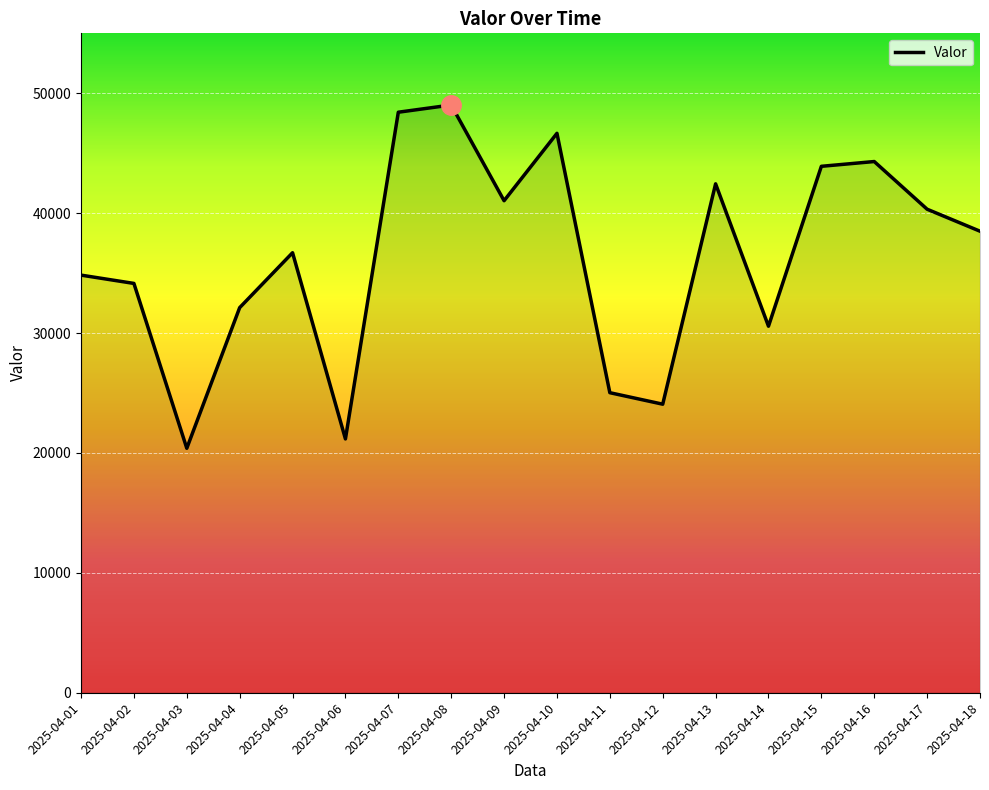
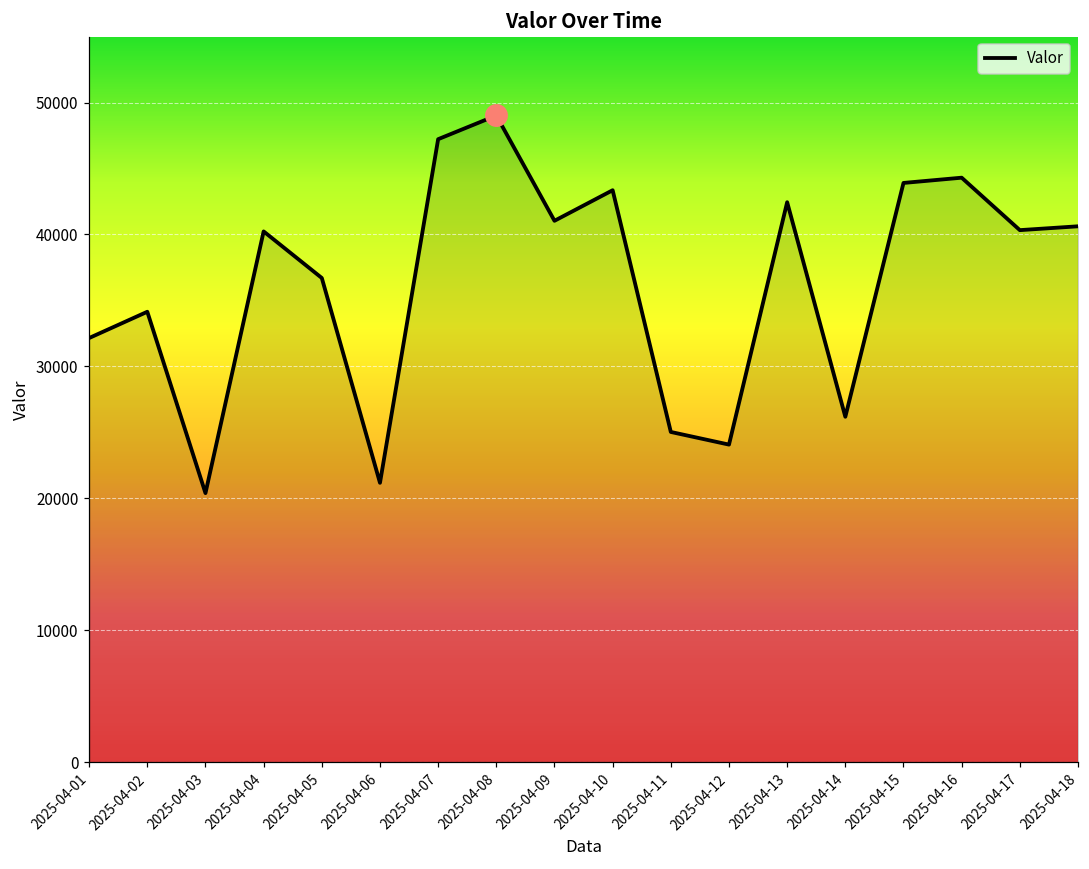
  {
    "Valor": {
-     "2025-04-01": 34800,
+     "2025-04-01": 32100,
      "2025-04-02": 34100,
      "2025-04-03": 20400,
-     "2025-04-04": 32100,
+     "2025-04-04": 40200,
      "2025-04-05": 36700,
      "2025-04-06": 21200,
-     "2025-04-07": 48400,
+     "2025-04-07": 47200,
      "2025-04-09": 41000,
-     "2025-04-10": 46700,
+     "2025-04-10": 43400,
      "2025-04-11": 25000,
      "2025-04-12": 24100,
      "2025-04-13": 42400,
-     "2025-04-14": 30600,
+     "2025-04-14": 26200,
      "2025-04-15": 43900,
      "2025-04-16": 44300,
      "2025-04-17": 40300,
-     "2025-04-18": 38500
+     "2025-04-18": 40600
    }
  }
